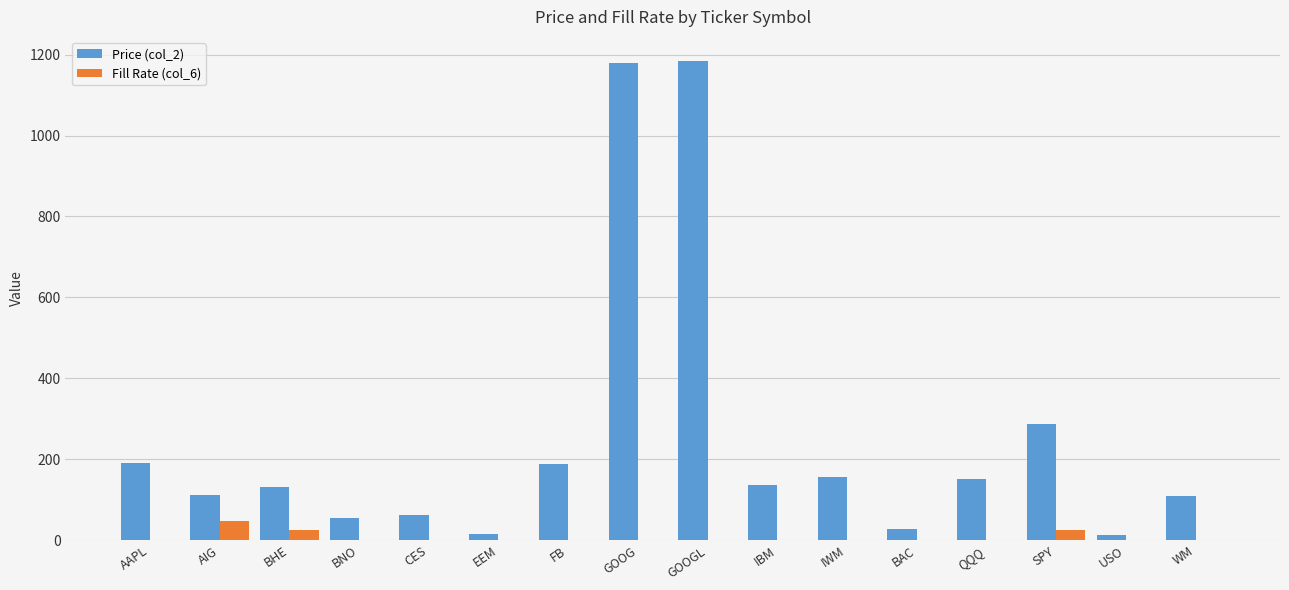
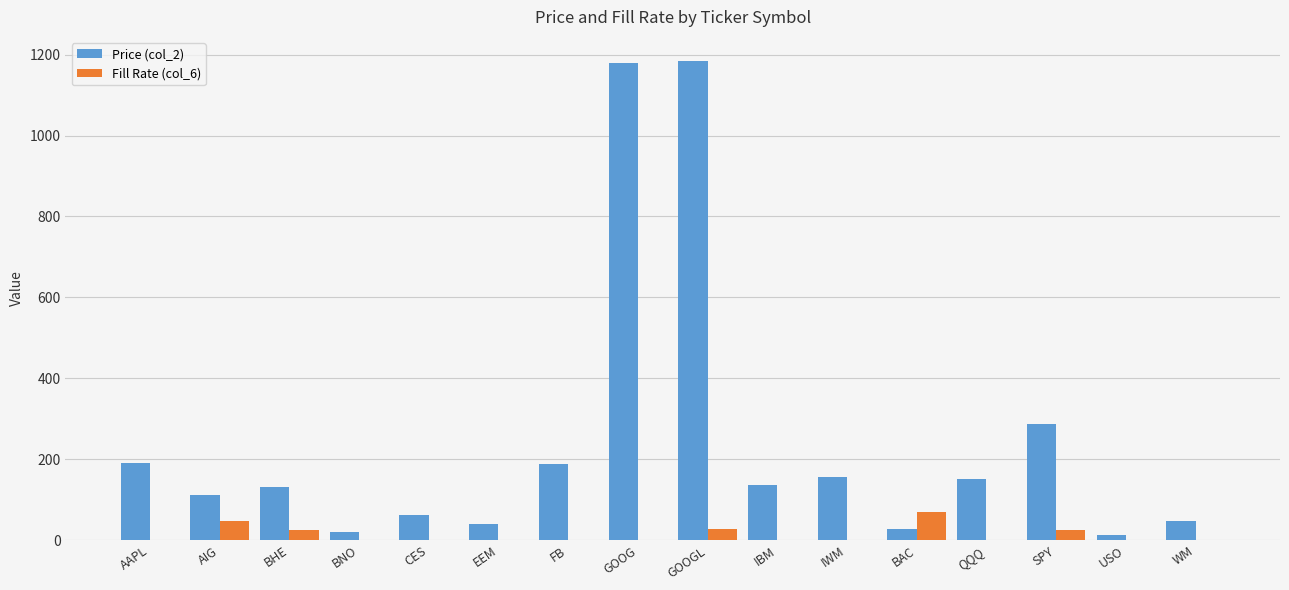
  {
    "Price (col_2)": {
      "AAPL": 190,
      "AIG": 110,
      "BHE": 130,
-     "BNO": 50,
+     "BNO": 20,
      "CES": 60,
-     "EEM": 10,
+     "EEM": 40,
      "FB": 190,
      "GOOG": 1180,
      "GOOGL": 1180,
      "IBM": 140,
      "IWM": 160,
      "BAC": 30,
      "QQQ": 150,
      "SPY": 290,
      "USO": 10,
-     "WM": 110
+     "WM": 50
    },
    "Fill Rate (col_6)": {
      "AIG": 50,
      "BHE": 30,
-     "GOOGL": 0,
-     "BAC": 0,
+     "GOOGL": 30,
+     "BAC": 70,
      "SPY": 20
    }
  }
